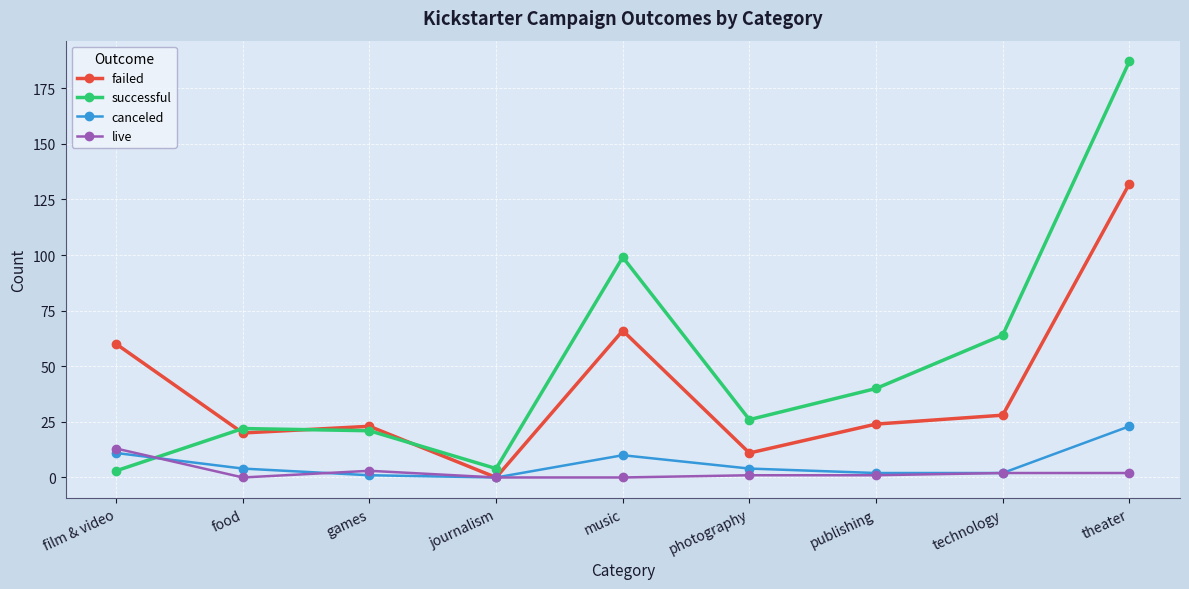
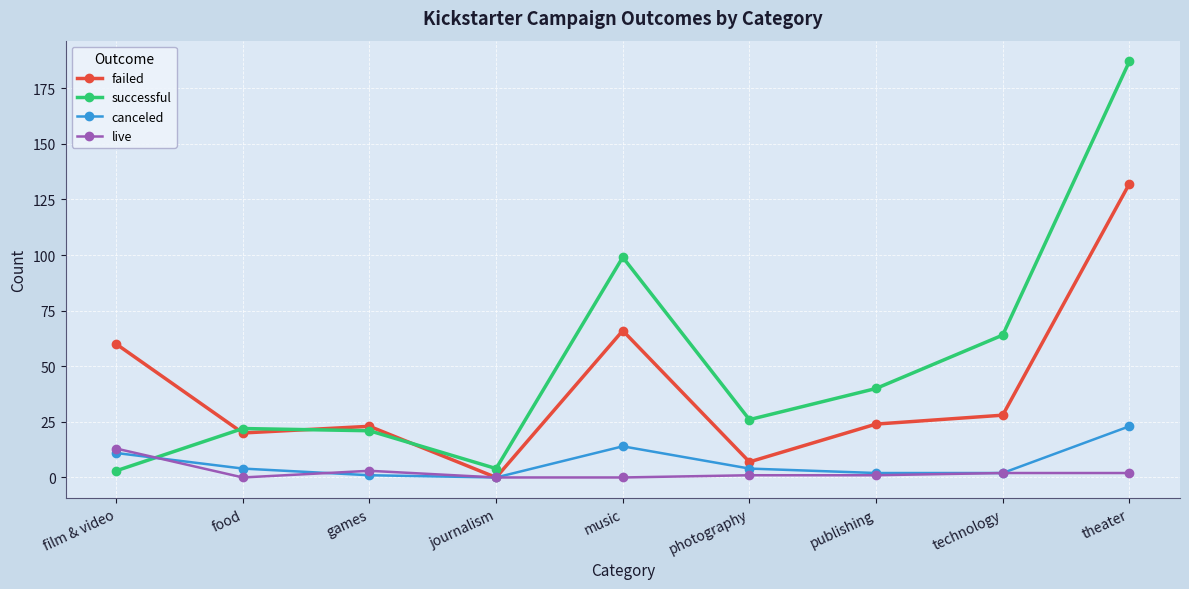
  {
    "failed": {
      "film & video": 60,
      "food": 20,
      "games": 23,
      "music": 66,
-     "photography": 11,
+     "photography": 7,
      "publishing": 24,
      "technology": 28,
      "theater": 132
    },
    "successful": {
      "film & video": 3,
      "food": 22,
      "games": 21,
      "journalism": 4,
      "music": 99,
      "photography": 26,
      "publishing": 40,
      "technology": 64,
      "theater": 187
    },
    "canceled": {
      "film & video": 11,
      "food": 4,
      "games": 1,
-     "music": 10,
+     "music": 14,
      "photography": 4,
      "theater": 23
    },
    "live": {
      "film & video": 13,
      "food": 0,
      "games": 3,
      "music": 0,
      "photography": 1,
      "theater": 2
    }
  }
